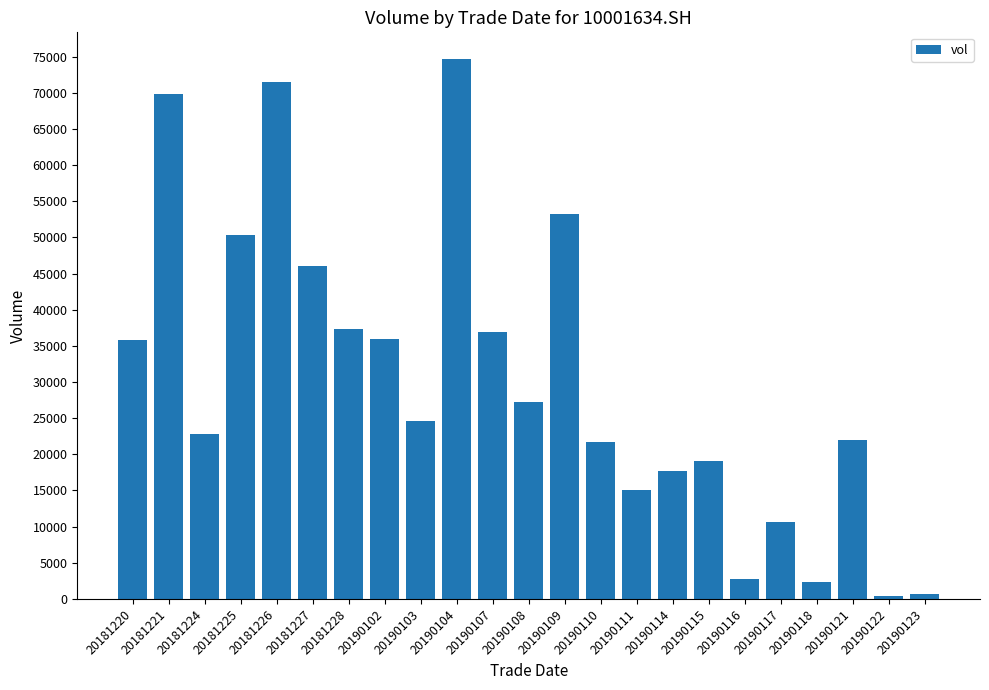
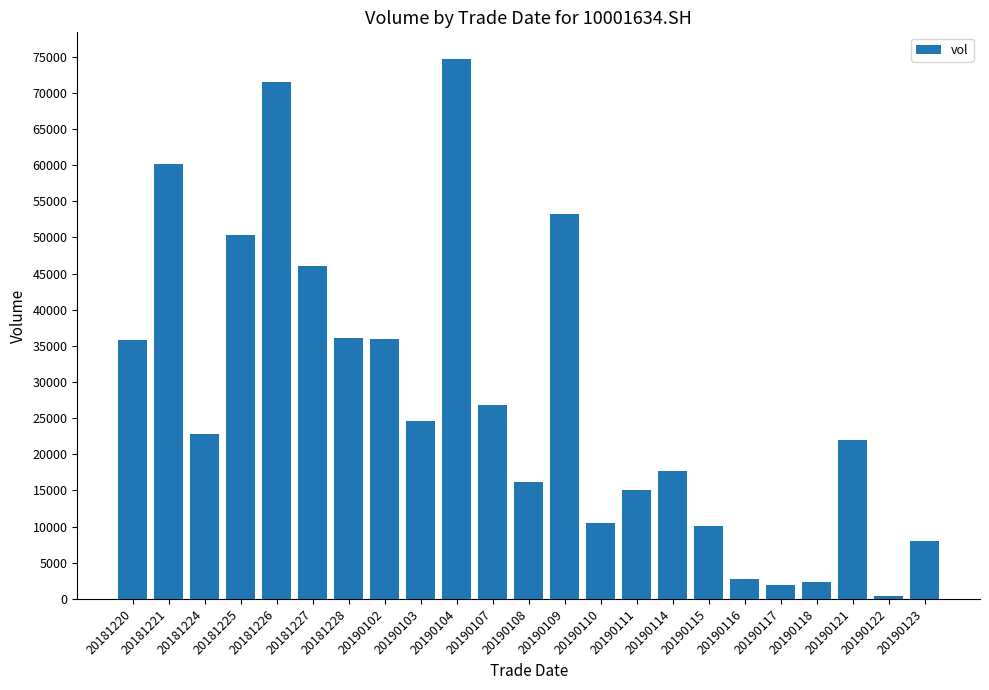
  {
    "20181220": 36000,
-   "20181221": 70000,
+   "20181221": 60000,
    "20181224": 23000,
    "20181225": 50000,
    "20181226": 72000,
    "20181227": 46000,
-   "20181228": 37000,
+   "20181228": 36000,
    "20190102": 36000,
    "20190103": 25000,
    "20190104": 75000,
-   "20190107": 37000,
-   "20190108": 27000,
+   "20190107": 27000,
+   "20190108": 16000,
    "20190109": 53000,
-   "20190110": 22000,
+   "20190110": 10000,
    "20190111": 15000,
    "20190114": 18000,
-   "20190115": 19000,
+   "20190115": 10000,
    "20190116": 3000,
-   "20190117": 11000,
+   "20190117": 2000,
    "20190118": 2000,
    "20190121": 22000,
    "20190122": 0,
-   "20190123": 1000
+   "20190123": 8000
  }
